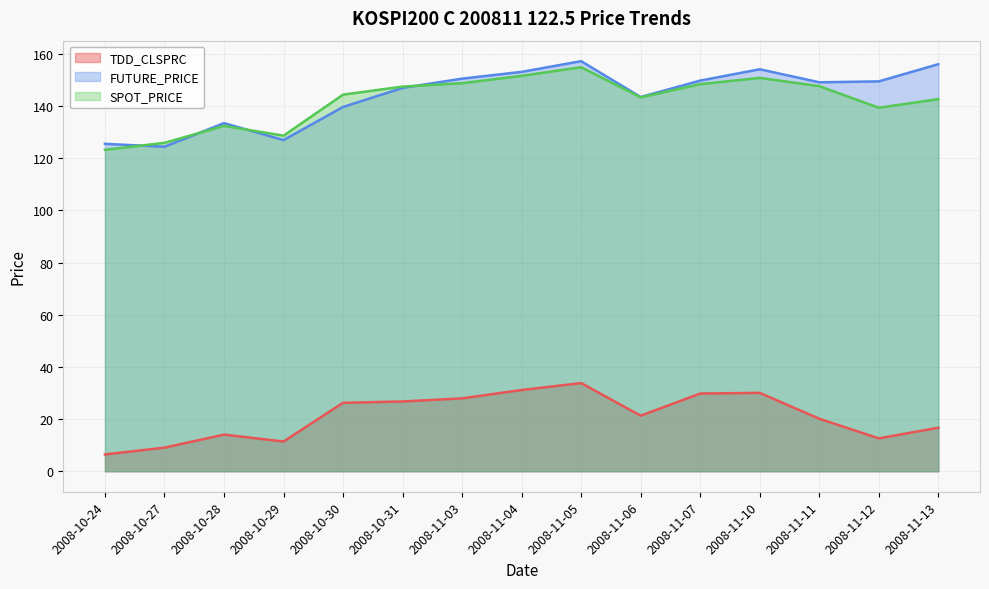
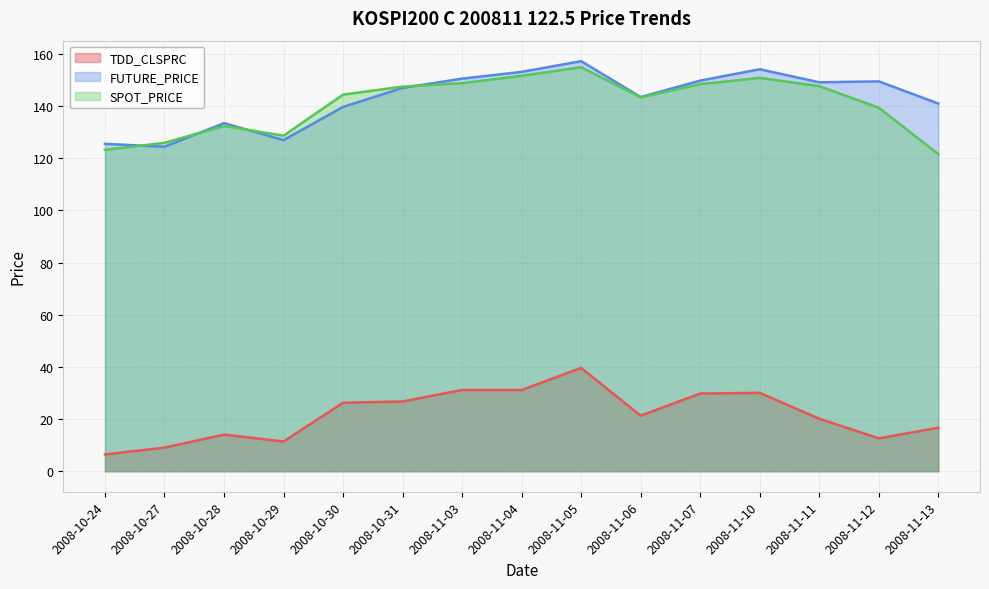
  {
    "TDD_CLSPRC": {
      "2008-10-24": 6,
      "2008-10-27": 9,
      "2008-10-28": 14,
      "2008-10-29": 11,
      "2008-10-30": 26,
      "2008-10-31": 27,
-     "2008-11-03": 28,
+     "2008-11-03": 31,
      "2008-11-04": 31,
-     "2008-11-05": 34,
+     "2008-11-05": 40,
      "2008-11-06": 21,
      "2008-11-07": 30,
      "2008-11-10": 30,
      "2008-11-11": 20,
      "2008-11-12": 13,
      "2008-11-13": 17
    },
    "FUTURE_PRICE": {
      "2008-10-24": 126,
      "2008-10-27": 124,
      "2008-10-28": 134,
      "2008-10-29": 127,
      "2008-10-30": 140,
      "2008-11-03": 151,
      "2008-11-04": 153,
      "2008-11-05": 157,
      "2008-11-07": 150,
      "2008-11-10": 154,
      "2008-11-11": 149,
      "2008-11-12": 150,
-     "2008-11-13": 156
+     "2008-11-13": 141
    },
    "SPOT_PRICE": {
      "2008-10-24": 123,
      "2008-10-27": 126,
      "2008-10-28": 132,
      "2008-10-29": 129,
      "2008-10-30": 144,
      "2008-11-03": 149,
      "2008-11-04": 152,
      "2008-11-05": 155,
      "2008-11-07": 148,
      "2008-11-10": 151,
      "2008-11-11": 148,
      "2008-11-12": 139,
-     "2008-11-13": 143
+     "2008-11-13": 122
    }
  }
